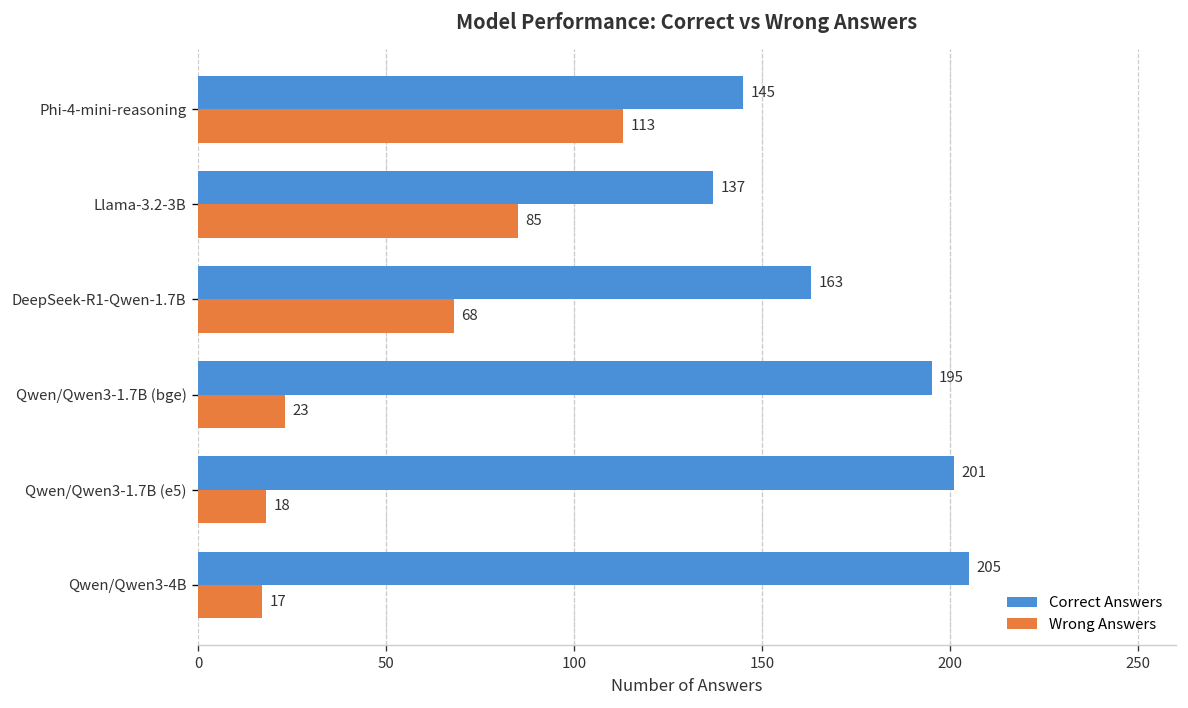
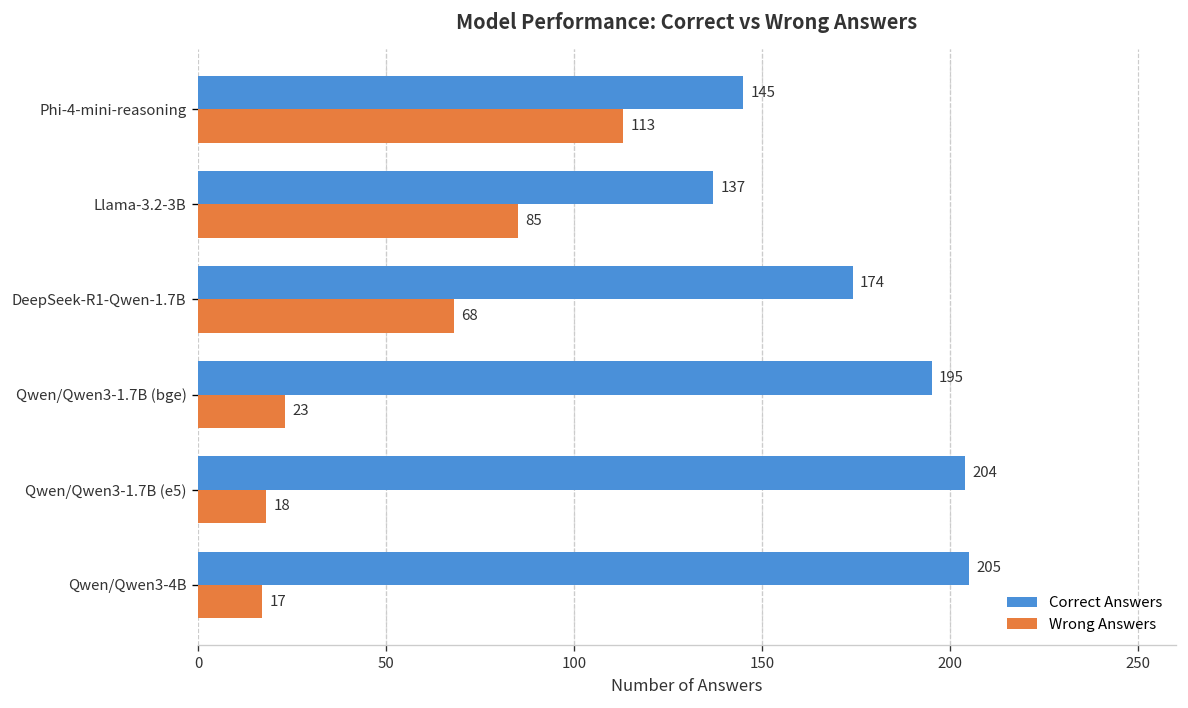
  {
    "Correct Answers": {
      "Phi-4-mini-reasoning": 145,
      "Llama-3.2-3B": 137,
-     "DeepSeek-R1-Qwen-1.7B": 163,
+     "DeepSeek-R1-Qwen-1.7B": 174,
      "Qwen/Qwen3-1.7B (bge)": 195,
-     "Qwen/Qwen3-1.7B (e5)": 201,
+     "Qwen/Qwen3-1.7B (e5)": 204,
      "Qwen/Qwen3-4B": 205
    },
    "Wrong Answers": {
      "Phi-4-mini-reasoning": 113,
      "Llama-3.2-3B": 85,
      "DeepSeek-R1-Qwen-1.7B": 68,
      "Qwen/Qwen3-1.7B (bge)": 23,
      "Qwen/Qwen3-1.7B (e5)": 18,
      "Qwen/Qwen3-4B": 17
    }
  }
